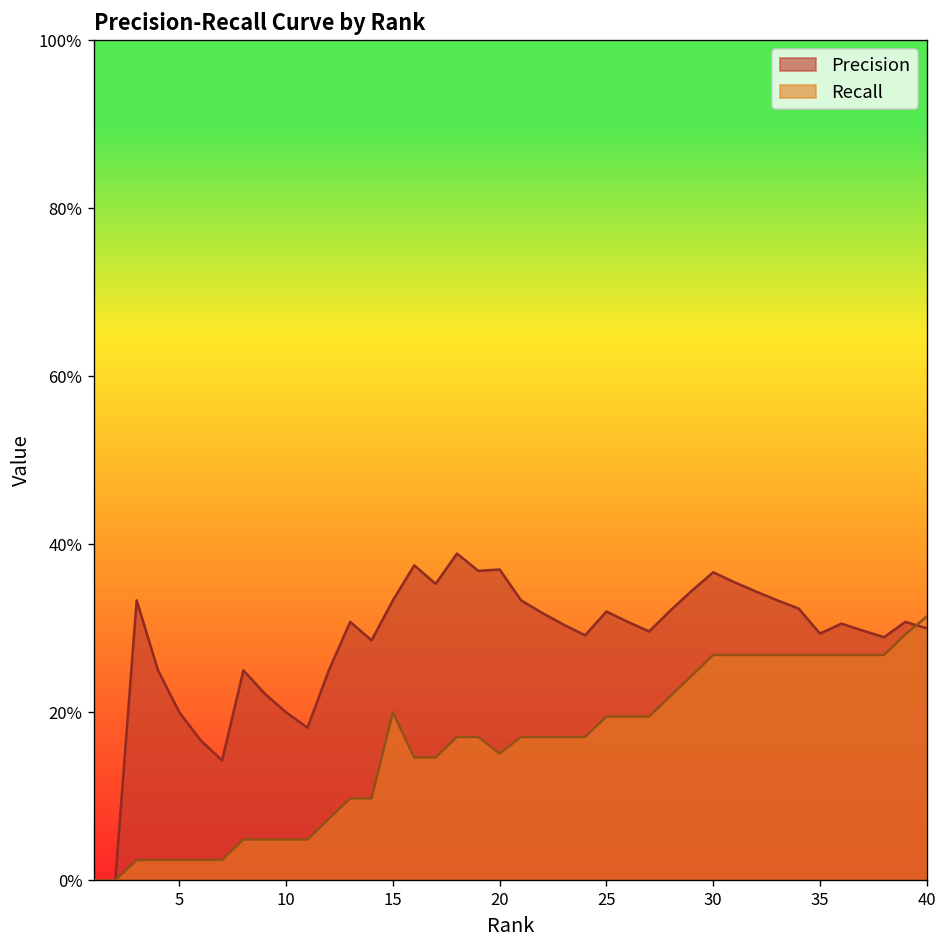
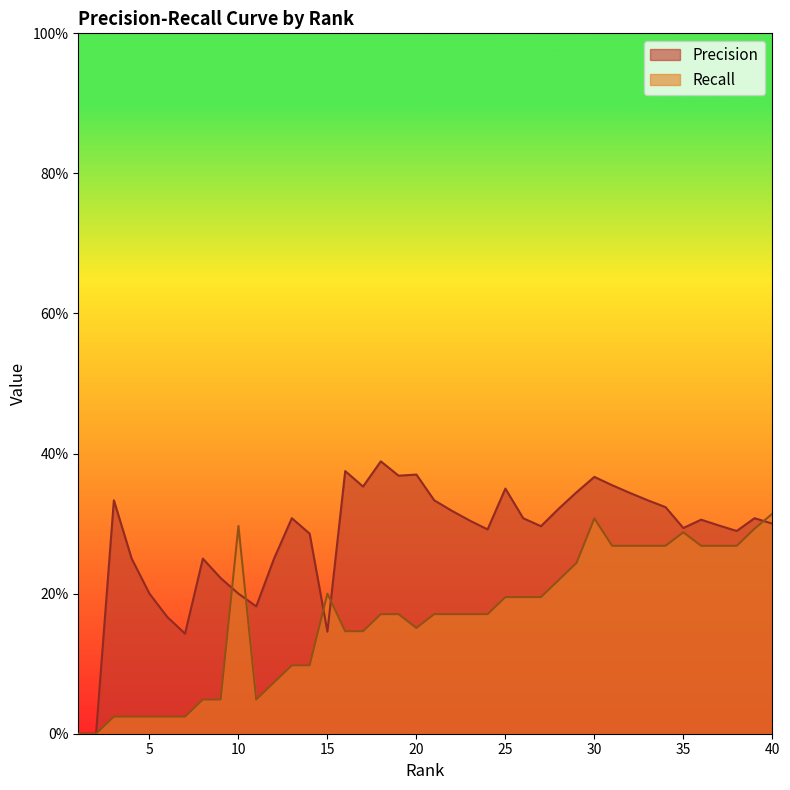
  {
    "Precision": {
      "5": "20%",
      "10": "20%",
-     "15": "33%",
+     "15": "15%",
      "20": "37%",
-     "25": "32%",
+     "25": "35%",
      "30": "37%",
      "35": "29%",
      "40": "30%"
    },
    "Recall": {
      "5": "2%",
-     "10": "5%",
+     "10": "30%",
      "15": "20%",
      "20": "15%",
      "25": "20%",
-     "30": "27%",
-     "35": "27%",
+     "30": "31%",
+     "35": "29%",
      "40": "31%"
    }
  }
